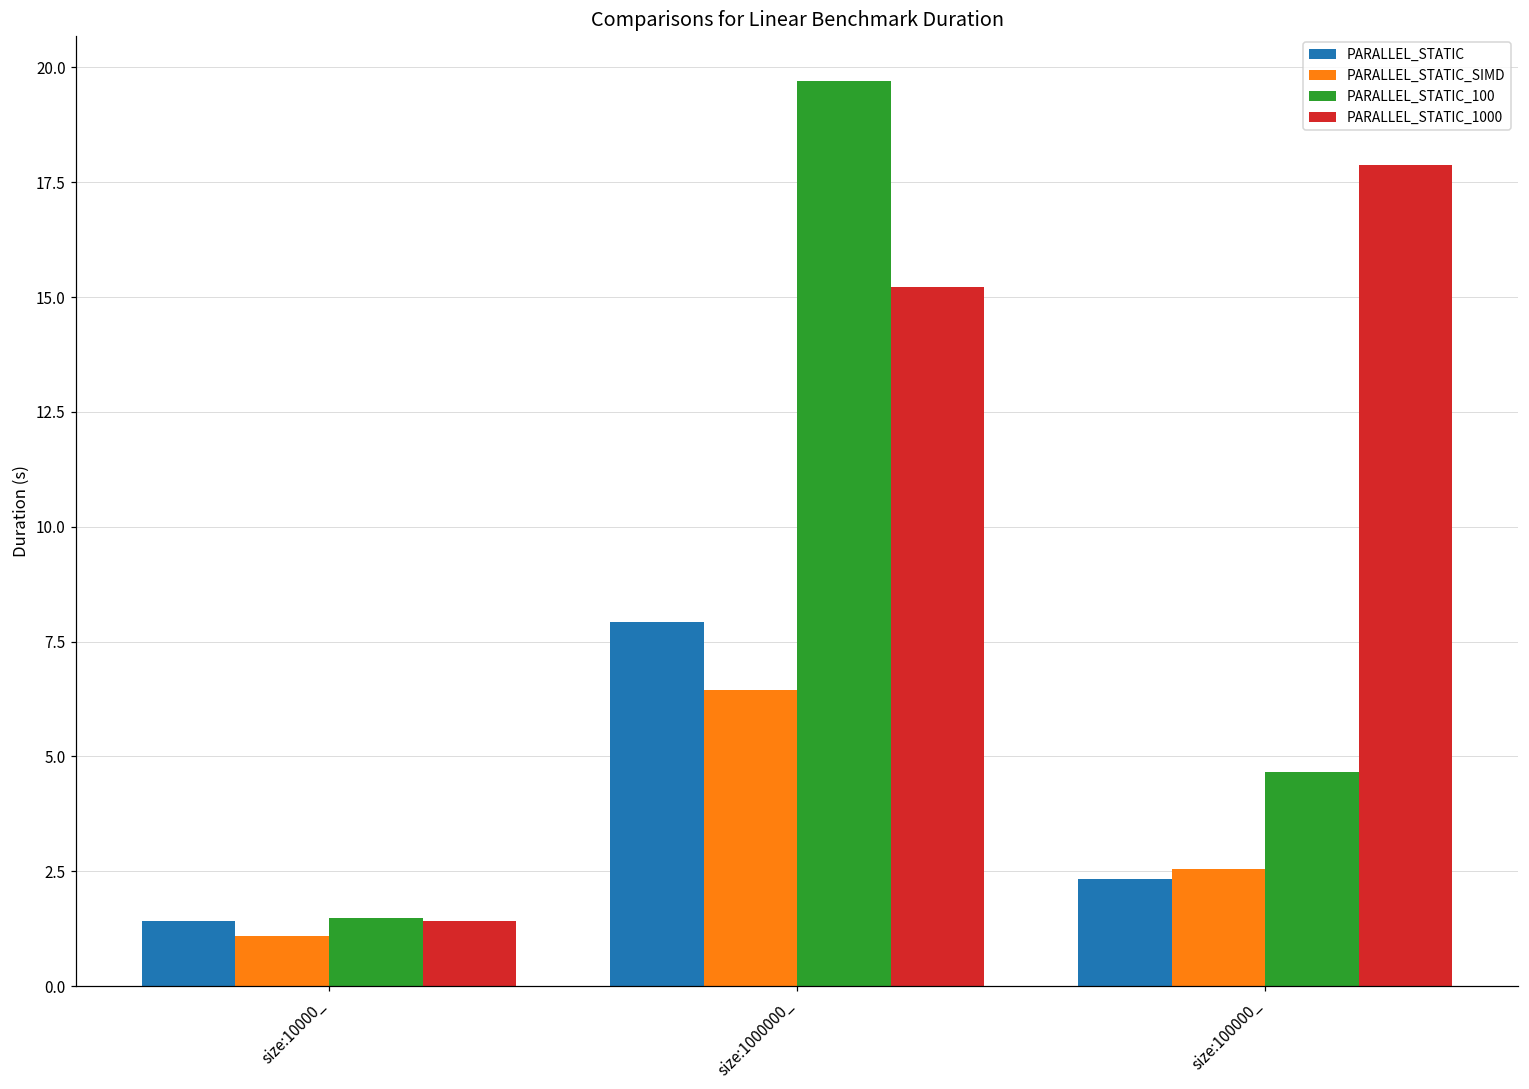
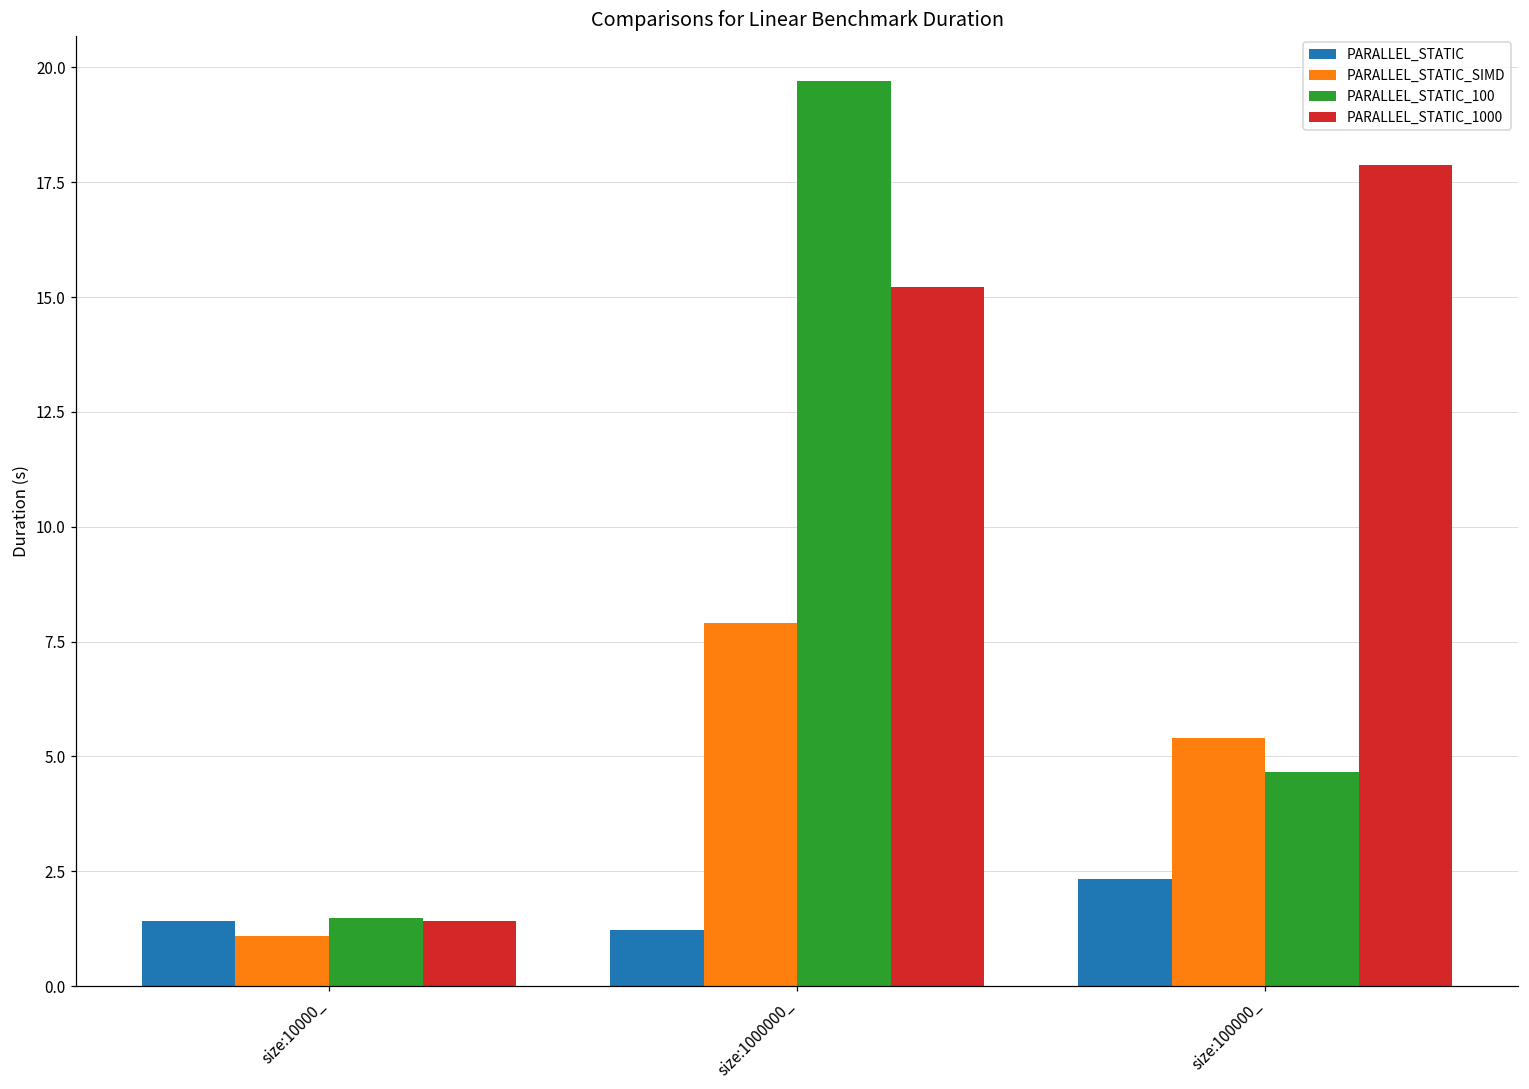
  {
    "PARALLEL_STATIC": {
      "size:10000_": 1.4,
-     "size:1000000_": 7.9,
+     "size:1000000_": 1.2,
      "size:100000_": 2.3
    },
    "PARALLEL_STATIC_SIMD": {
      "size:10000_": 1.1,
-     "size:1000000_": 6.4,
-     "size:100000_": 2.5
+     "size:1000000_": 7.9,
+     "size:100000_": 5.4
    },
    "PARALLEL_STATIC_100": {
      "size:10000_": 1.5,
      "size:1000000_": 19.7,
      "size:100000_": 4.7
    },
    "PARALLEL_STATIC_1000": {
      "size:10000_": 1.4,
      "size:1000000_": 15.2,
      "size:100000_": 17.9
    }
  }
